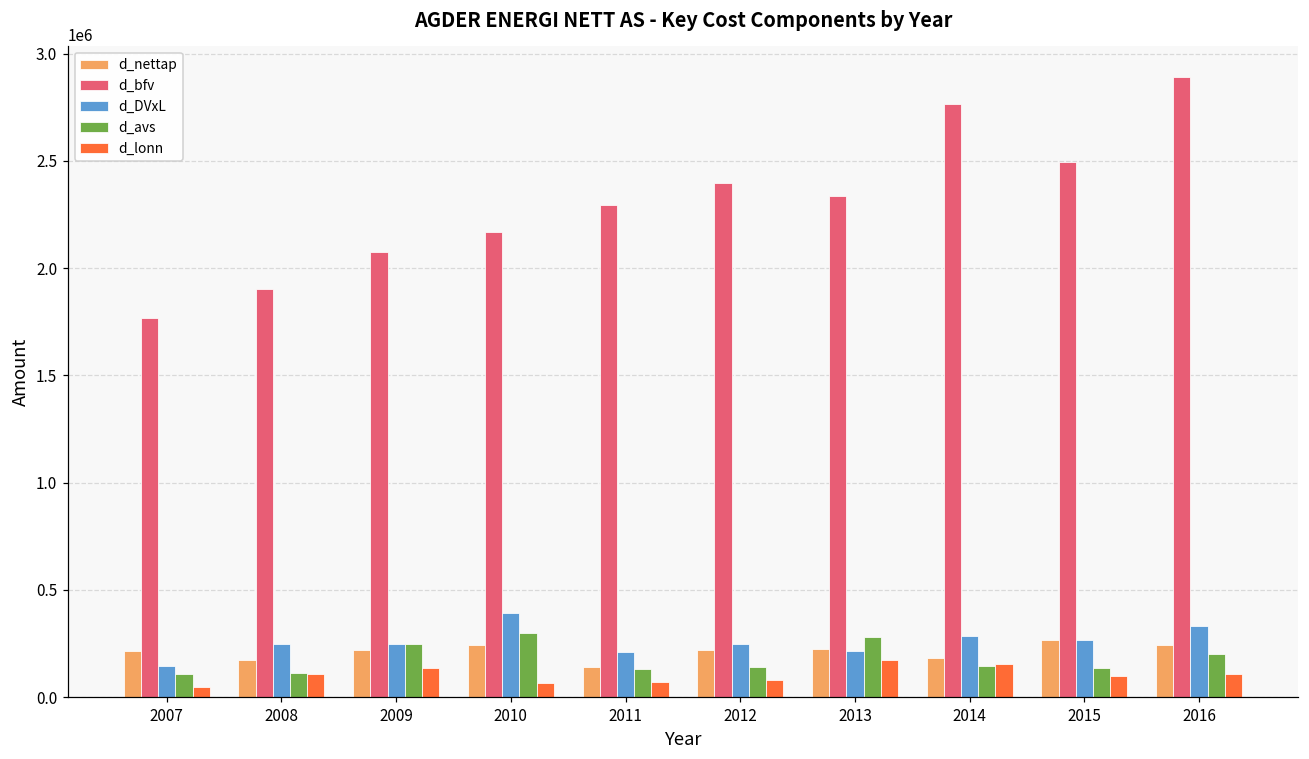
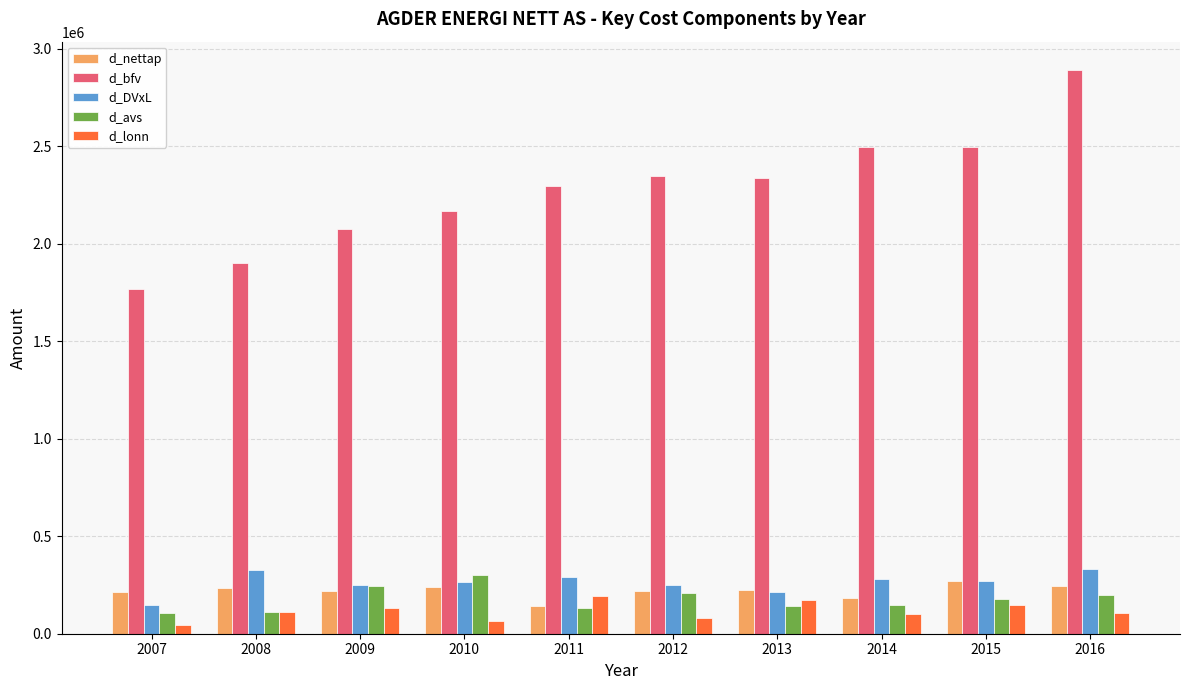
  {
    "d_nettap": {
      "2007": 210000,
-     "2008": 180000,
+     "2008": 230000,
      "2009": 220000,
      "2010": 240000,
      "2011": 140000,
      "2012": 220000,
      "2013": 220000,
      "2014": 180000,
      "2015": 270000,
      "2016": 240000
    },
    "d_bfv": {
      "2007": 1770000,
      "2008": 1900000,
      "2009": 2070000,
      "2010": 2170000,
      "2011": 2290000,
-     "2012": 2400000,
+     "2012": 2350000,
      "2013": 2340000,
-     "2014": 2760000,
+     "2014": 2490000,
      "2015": 2490000,
      "2016": 2890000
    },
    "d_DVxL": {
      "2007": 150000,
-     "2008": 250000,
+     "2008": 330000,
      "2009": 250000,
-     "2010": 390000,
-     "2011": 210000,
+     "2010": 260000,
+     "2011": 290000,
      "2012": 250000,
      "2013": 210000,
      "2014": 280000,
      "2015": 270000,
      "2016": 330000
    },
    "d_avs": {
      "2007": 110000,
      "2008": 110000,
      "2009": 250000,
      "2010": 300000,
      "2011": 130000,
-     "2012": 140000,
-     "2013": 280000,
+     "2012": 210000,
+     "2013": 140000,
      "2014": 150000,
-     "2015": 140000,
+     "2015": 180000,
      "2016": 200000
    },
    "d_lonn": {
      "2007": 50000,
      "2008": 110000,
      "2009": 130000,
      "2010": 70000,
-     "2011": 70000,
+     "2011": 190000,
      "2012": 80000,
      "2013": 180000,
-     "2014": 150000,
-     "2015": 100000,
+     "2014": 100000,
+     "2015": 150000,
      "2016": 110000
    }
  }
